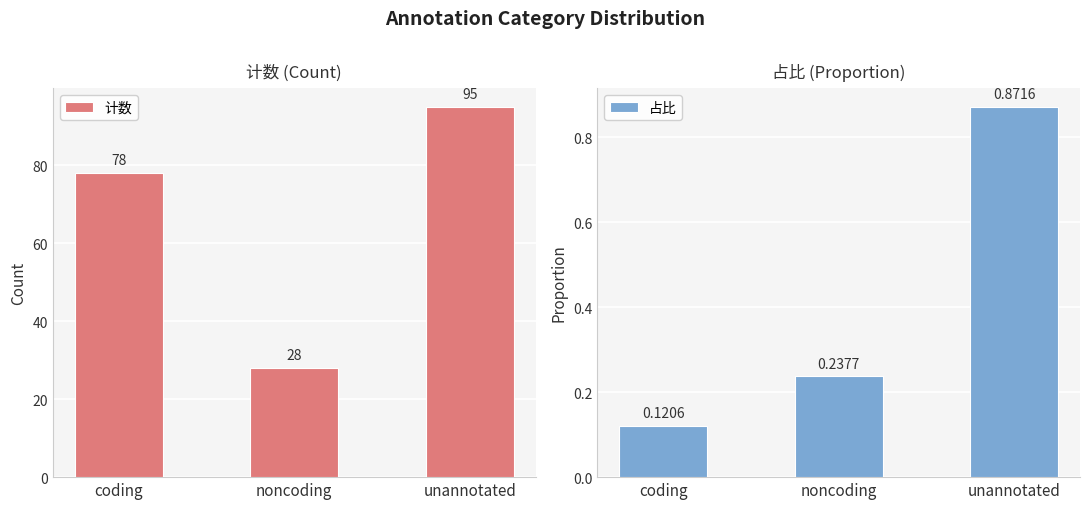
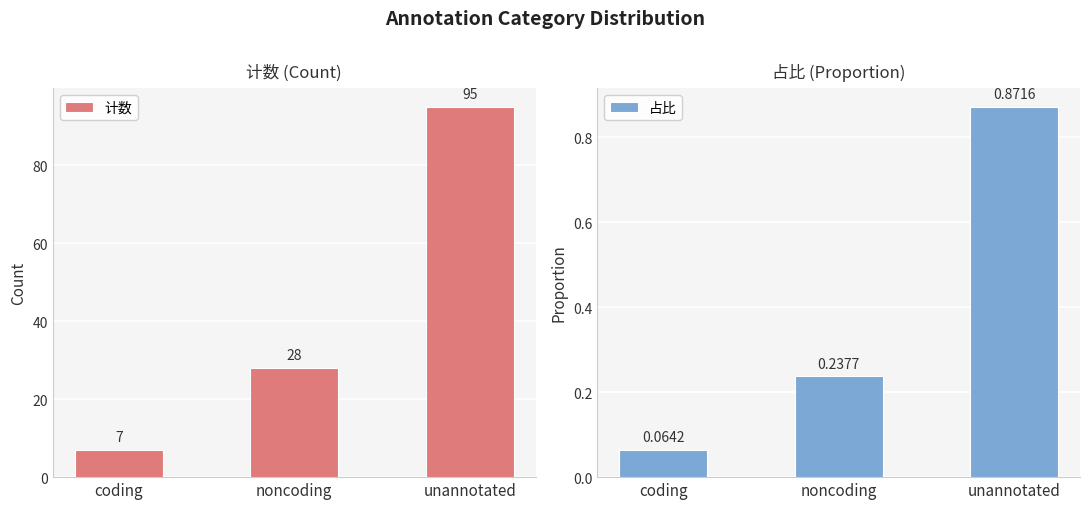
  {
    "计数 (Count)": {
-     "coding": 78,
+     "coding": 7,
      "noncoding": 28,
      "unannotated": 95
    },
    "占比 (Proportion)": {
-     "coding": 0.1206,
+     "coding": 0.0642,
      "noncoding": 0.2377,
      "unannotated": 0.8716
    }
  }
